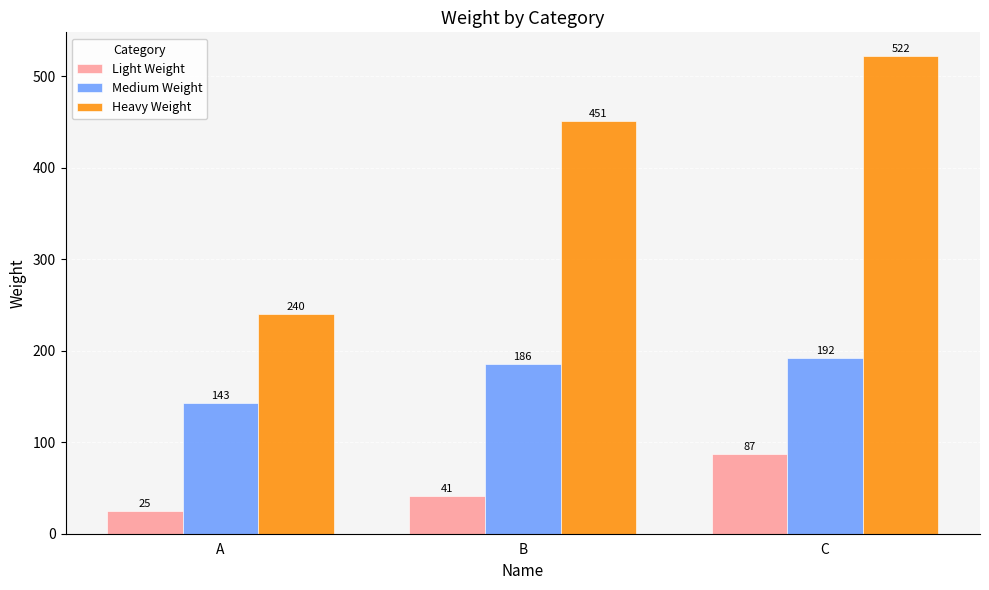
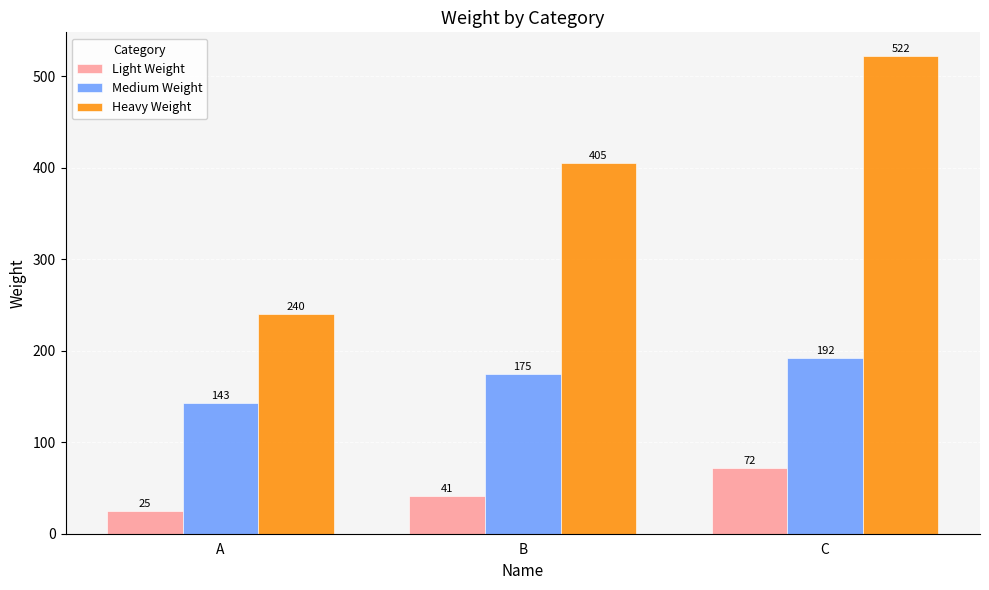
  {
    "Light Weight": {
      "A": 25,
      "B": 41,
-     "C": 87
+     "C": 72
    },
    "Medium Weight": {
      "A": 143,
-     "B": 186,
+     "B": 175,
      "C": 192
    },
    "Heavy Weight": {
      "A": 240,
-     "B": 451,
+     "B": 405,
      "C": 522
    }
  }
